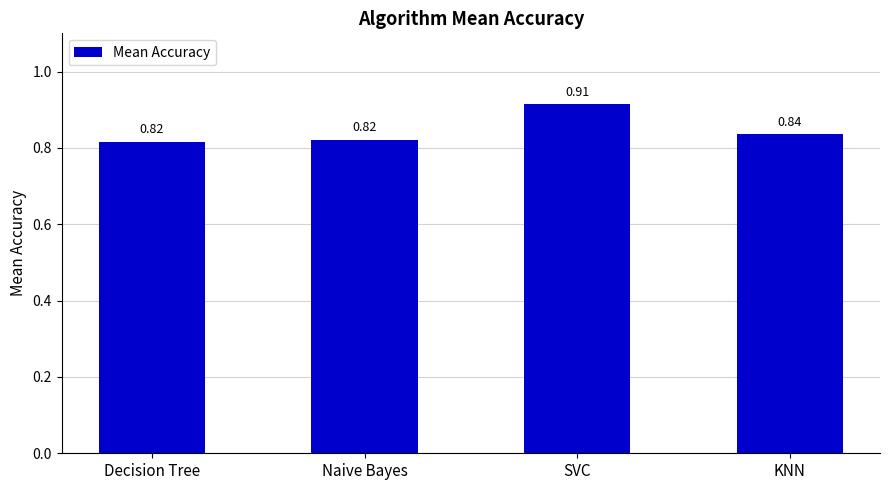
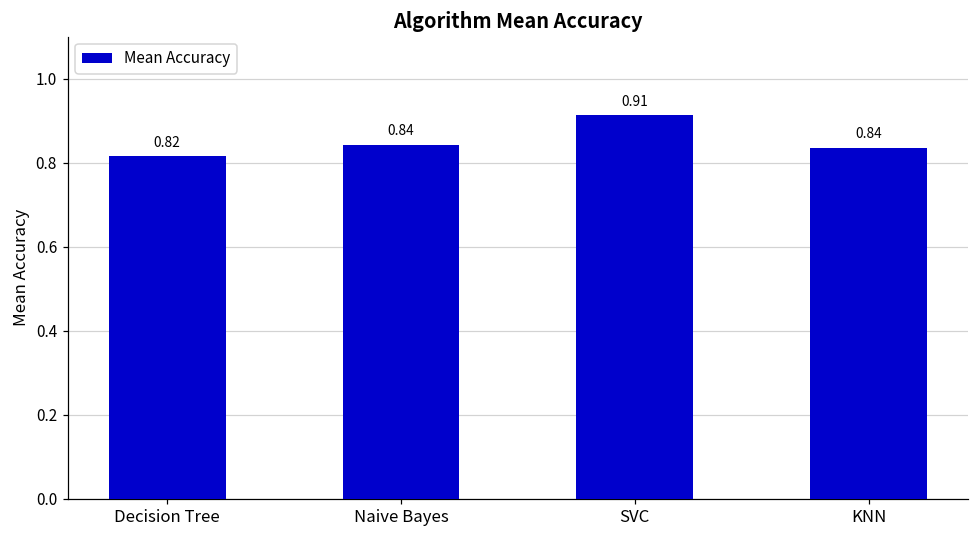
  {
    "Decision Tree": 0.82,
-   "Naive Bayes": 0.82,
+   "Naive Bayes": 0.84,
    "SVC": 0.91,
    "KNN": 0.84
  }
